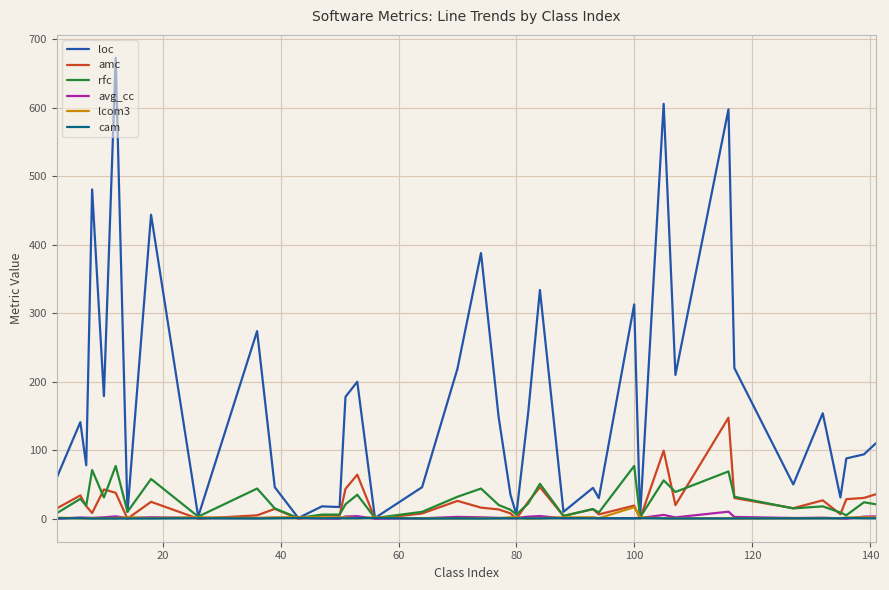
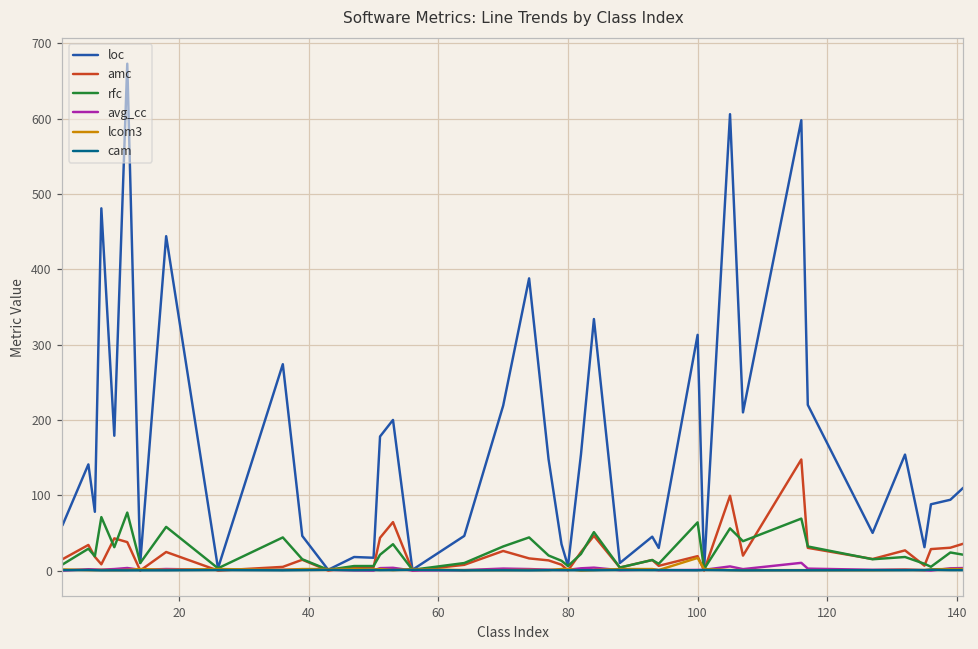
  {
    "rfc": {
-     "100": 80
+     "100": 60
    }
  }
